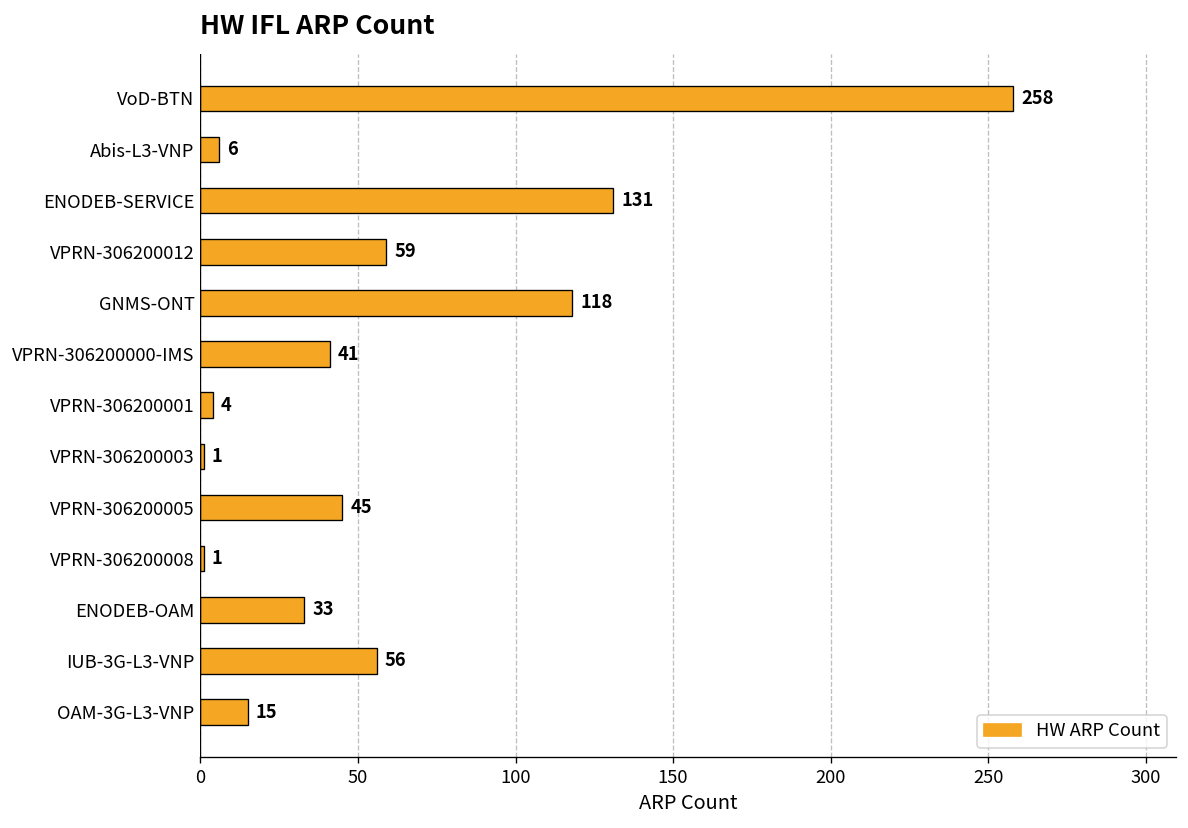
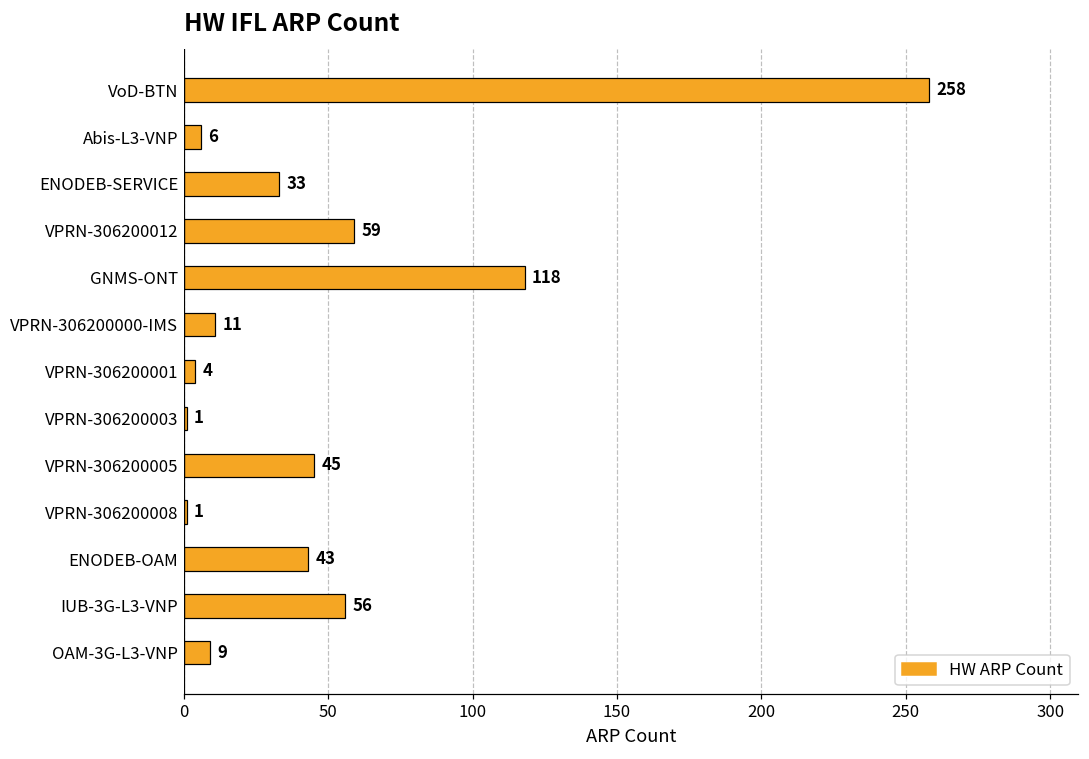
  {
    "VoD-BTN": 258,
    "Abis-L3-VNP": 6,
-   "ENODEB-SERVICE": 131,
+   "ENODEB-SERVICE": 33,
    "VPRN-306200012": 59,
    "GNMS-ONT": 118,
-   "VPRN-306200000-IMS": 41,
+   "VPRN-306200000-IMS": 11,
    "VPRN-306200001": 4,
    "VPRN-306200003": 1,
    "VPRN-306200005": 45,
    "VPRN-306200008": 1,
-   "ENODEB-OAM": 33,
+   "ENODEB-OAM": 43,
    "IUB-3G-L3-VNP": 56,
-   "OAM-3G-L3-VNP": 15
+   "OAM-3G-L3-VNP": 9
  }
